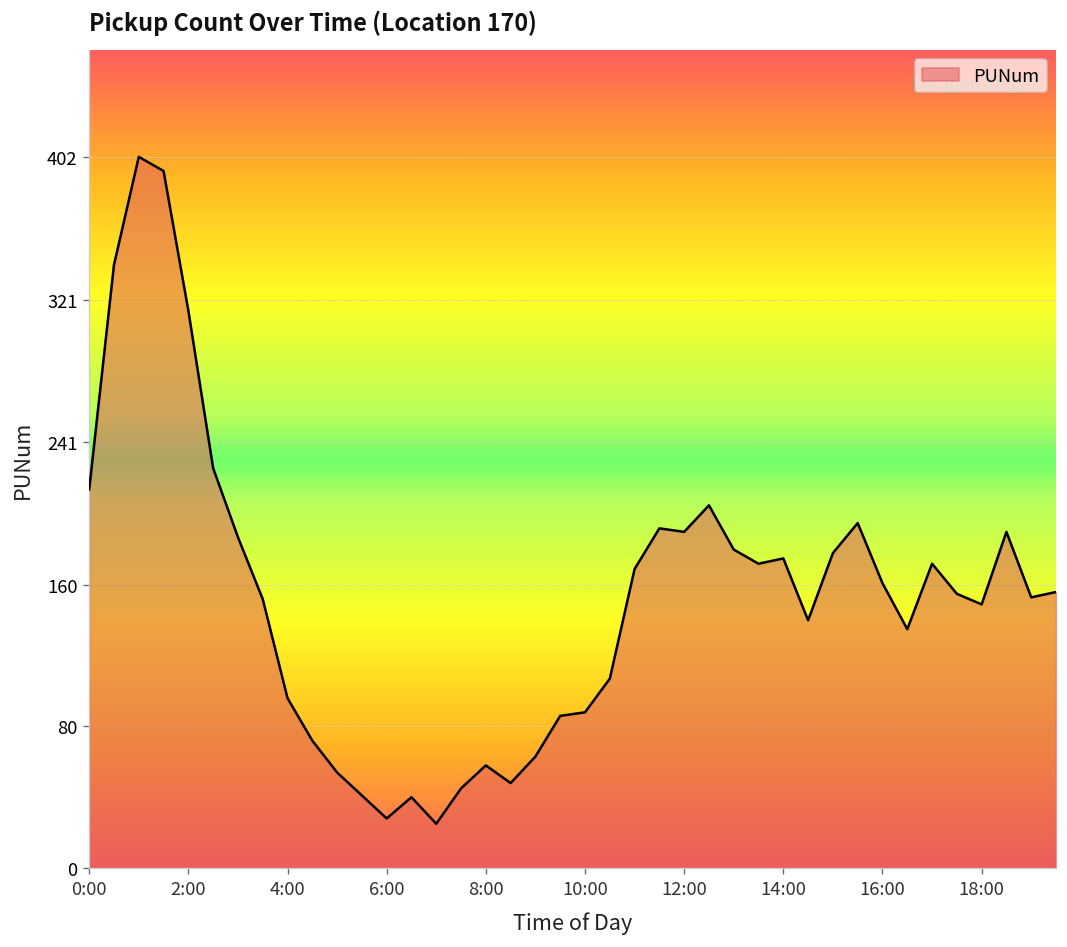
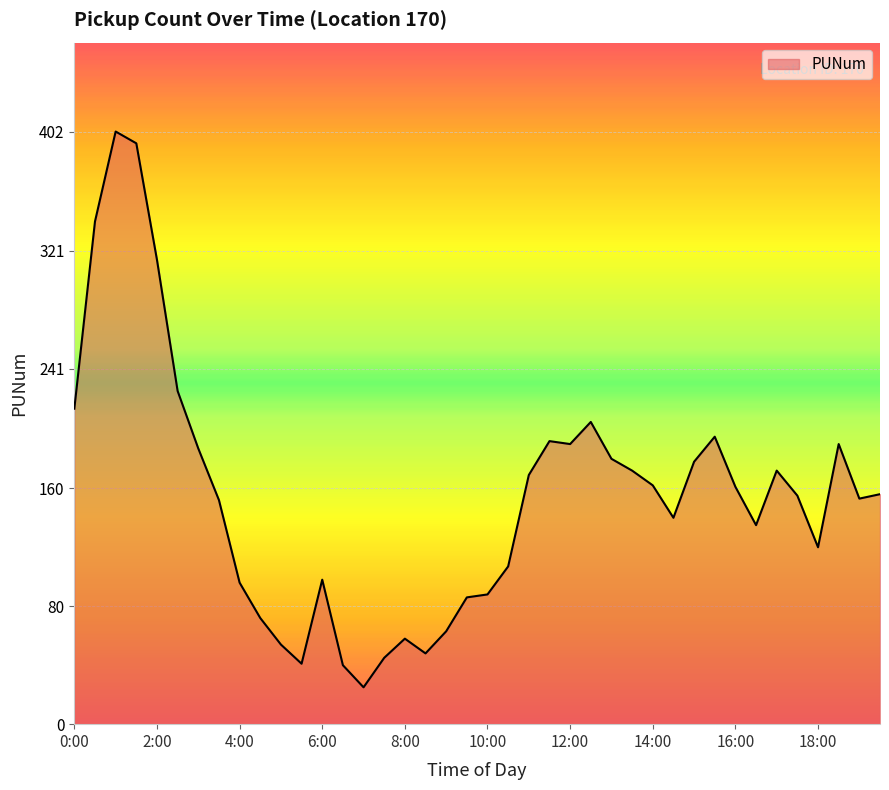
  {
    "0:00": 214,
    "2:00": 315,
    "4:00": 96,
-   "6:00": 28,
+   "6:00": 98,
    "8:00": 58,
    "10:00": 88,
    "12:00": 190,
-   "14:00": 175,
+   "14:00": 162,
    "16:00": 161,
-   "18:00": 149
+   "18:00": 120
  }
